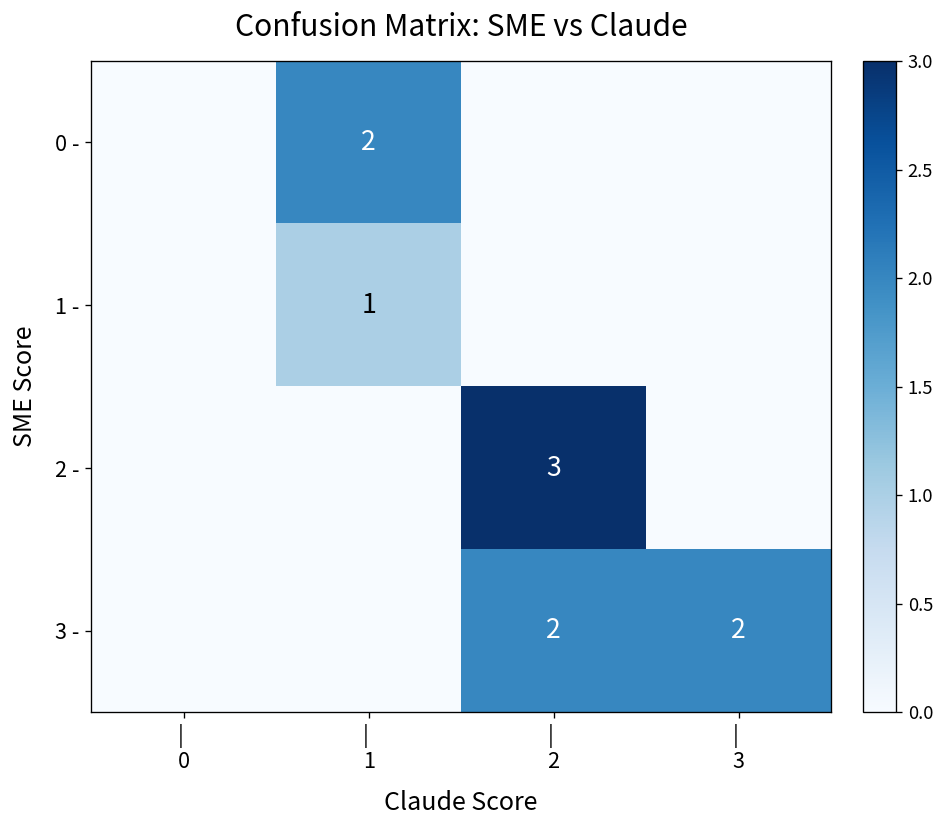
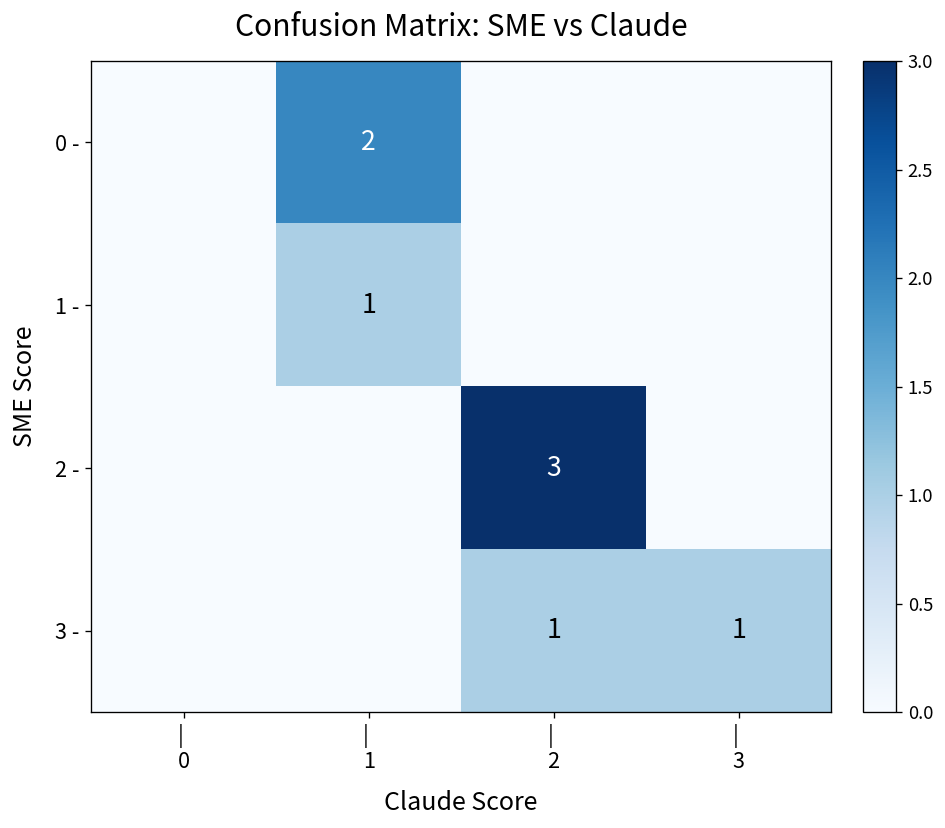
  {
    "0 -": {
      "| 1": 2
    },
    "1 -": {
      "| 1": 1
    },
    "2 -": {
      "| 2": 3
    },
    "3 -": {
-     "| 2": 2,
-     "| 3": 2
+     "| 2": 1,
+     "| 3": 1
    }
  }
